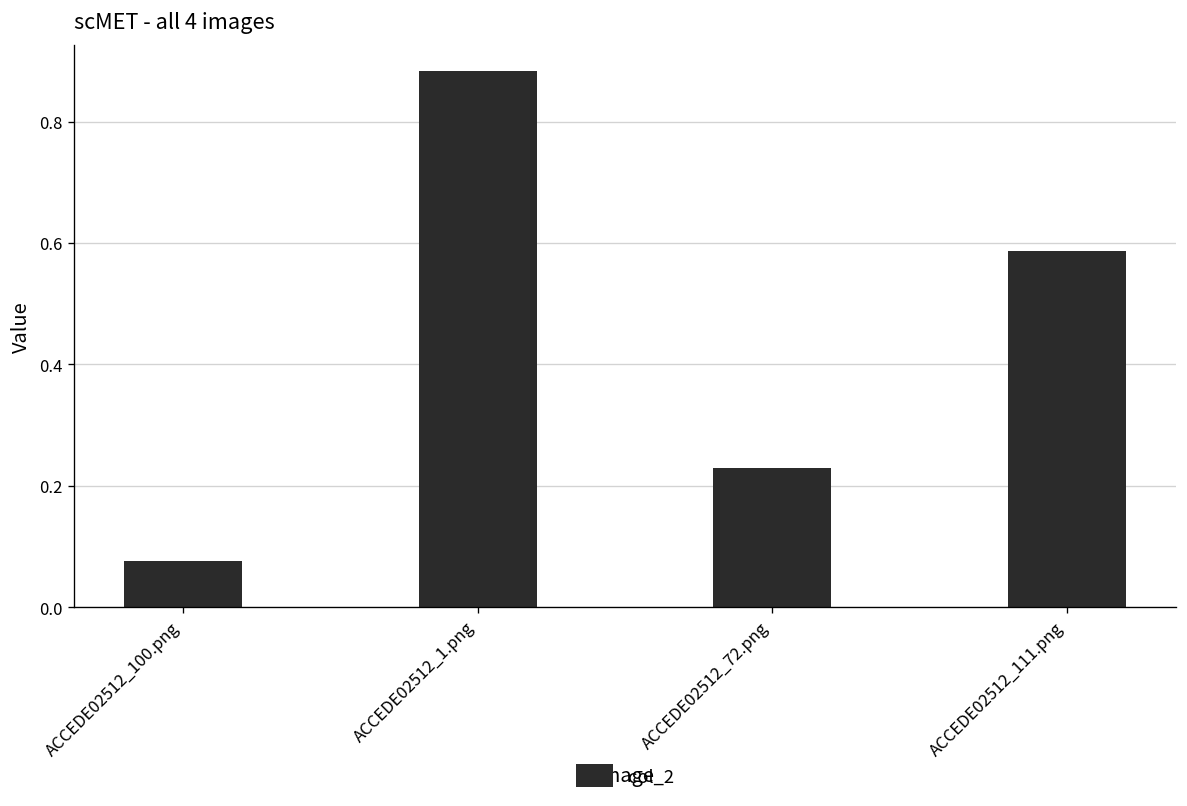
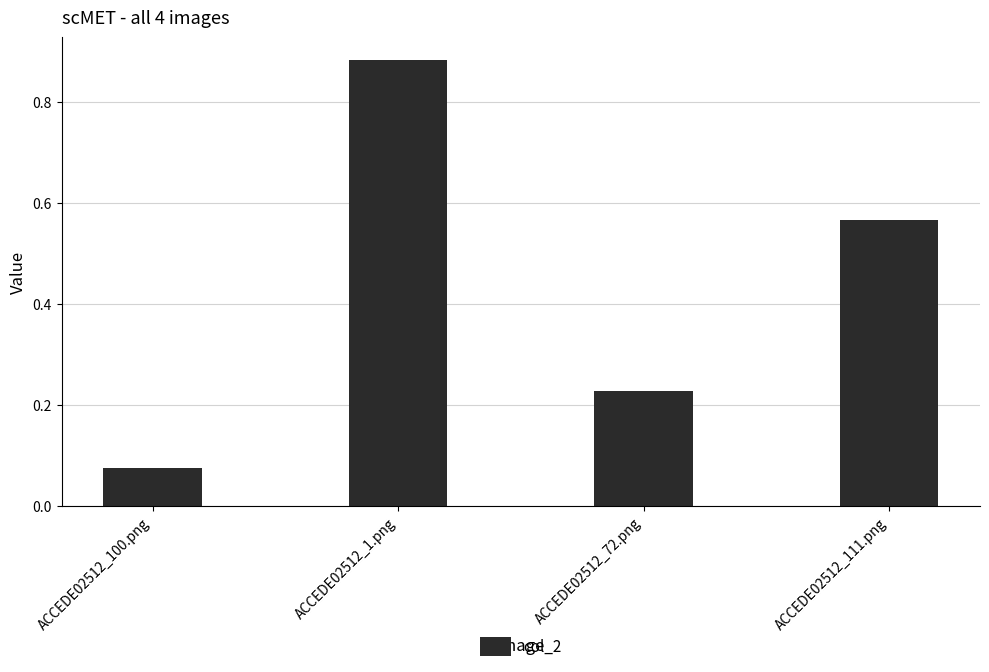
  {
    "ACCEDE02512_100.png": 0.08,
    "ACCEDE02512_1.png": 0.88,
    "ACCEDE02512_72.png": 0.23,
-   "ACCEDE02512_111.png": 0.59
+   "ACCEDE02512_111.png": 0.57
  }
